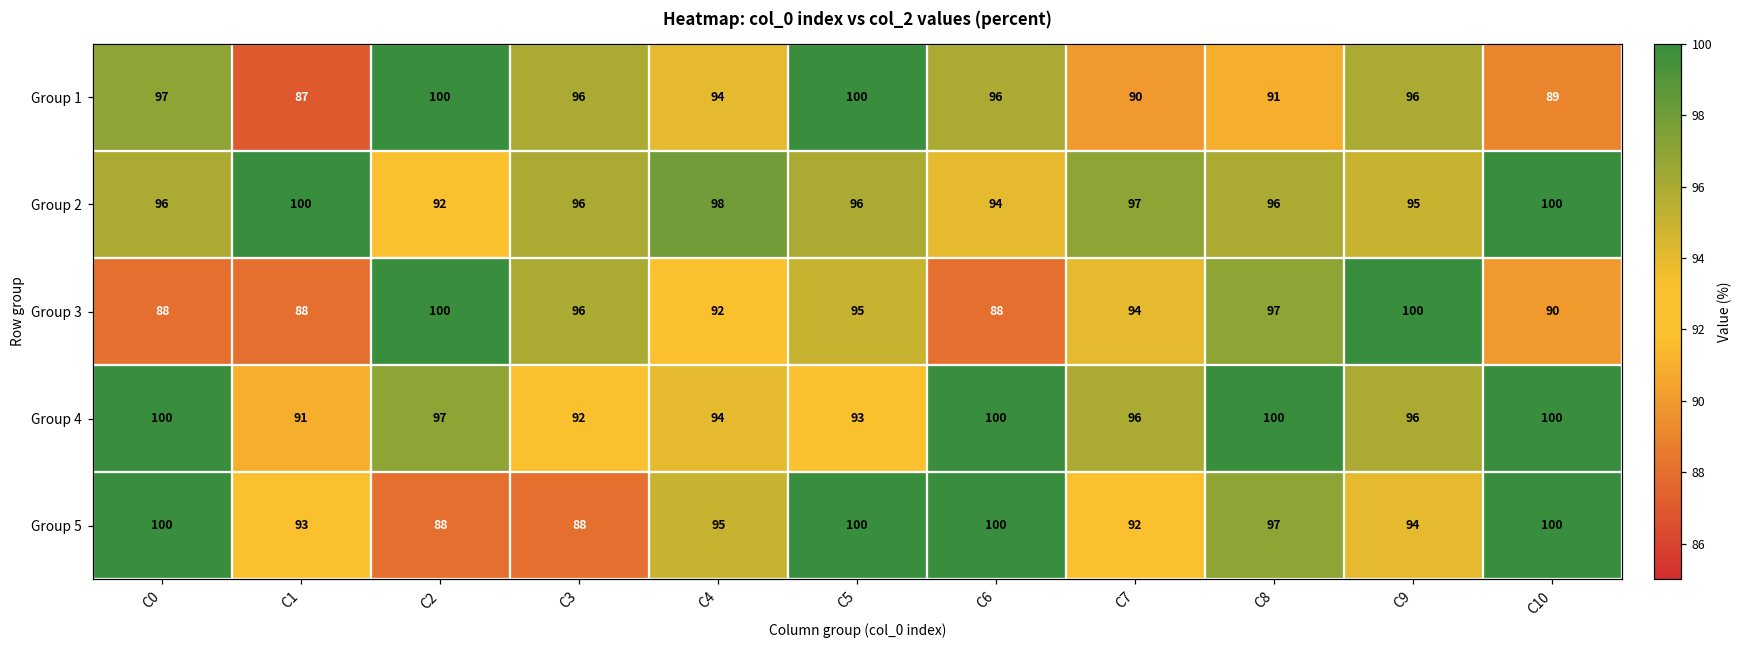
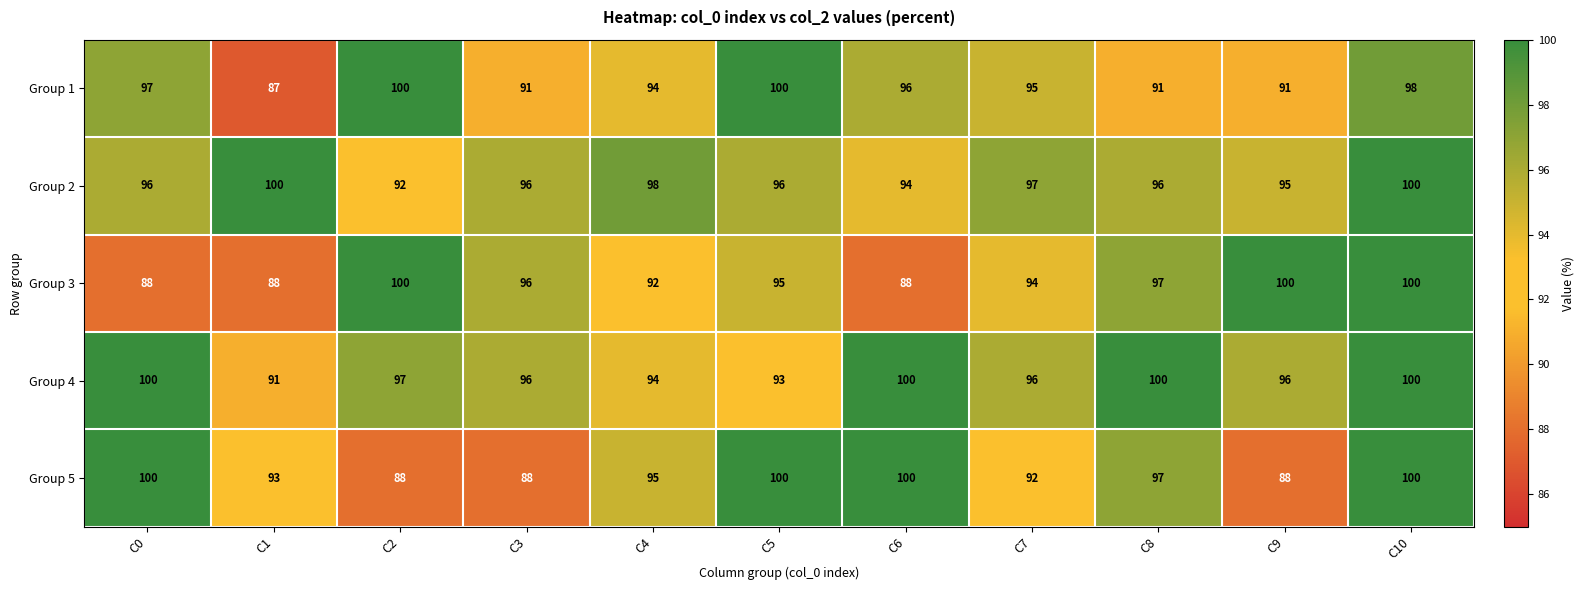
  {
    "Group 1": {
      "C0": 97,
      "C1": 87,
      "C2": 100,
-     "C3": 96,
+     "C3": 91,
      "C4": 94,
      "C5": 100,
      "C6": 96,
-     "C7": 90,
+     "C7": 95,
      "C8": 91,
-     "C9": 96,
-     "C10": 89
+     "C9": 91,
+     "C10": 98
    },
    "Group 2": {
      "C0": 96,
      "C1": 100,
      "C2": 92,
      "C3": 96,
      "C4": 98,
      "C5": 96,
      "C6": 94,
      "C7": 97,
      "C8": 96,
      "C9": 95,
      "C10": 100
    },
    "Group 3": {
      "C0": 88,
      "C1": 88,
      "C2": 100,
      "C3": 96,
      "C4": 92,
      "C5": 95,
      "C6": 88,
      "C7": 94,
      "C8": 97,
      "C9": 100,
-     "C10": 90
+     "C10": 100
    },
    "Group 4": {
      "C0": 100,
      "C1": 91,
      "C2": 97,
-     "C3": 92,
+     "C3": 96,
      "C4": 94,
      "C5": 93,
      "C6": 100,
      "C7": 96,
      "C8": 100,
      "C9": 96,
      "C10": 100
    },
    "Group 5": {
      "C0": 100,
      "C1": 93,
      "C2": 88,
      "C3": 88,
      "C4": 95,
      "C5": 100,
      "C6": 100,
      "C7": 92,
      "C8": 97,
-     "C9": 94,
+     "C9": 88,
      "C10": 100
    }
  }
